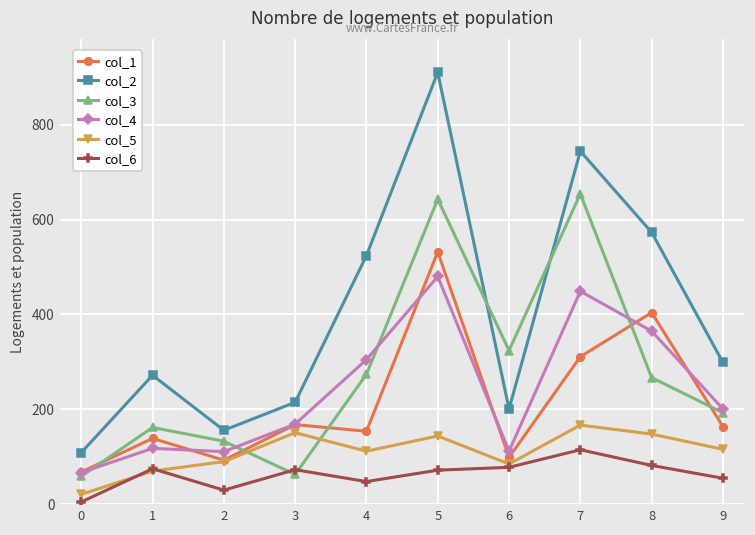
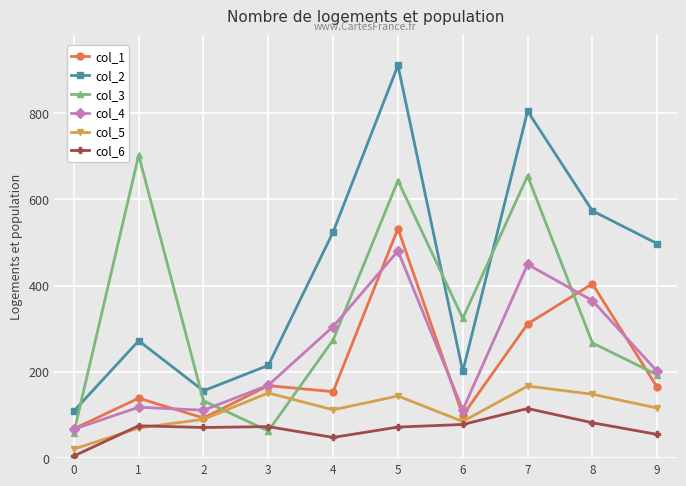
  {
    "col_2": {
      "0": 110,
      "1": 270,
      "2": 160,
      "3": 220,
      "4": 520,
      "5": 910,
      "6": 200,
-     "7": 740,
+     "7": 800,
      "8": 570,
-     "9": 300
+     "9": 500
    },
    "col_3": {
      "0": 60,
-     "1": 160,
+     "1": 700,
      "2": 130,
      "3": 60,
      "4": 270,
      "5": 640,
      "6": 320,
      "7": 650,
      "8": 270,
      "9": 190
    },
    "col_4": {
      "1": 120,
      "2": 110,
      "4": 310,
      "5": 480,
      "6": 110,
      "7": 450,
      "8": 370,
      "9": 200
    },
    "col_6": {
      "0": 10,
-     "2": 30,
+     "2": 70,
      "3": 70,
      "4": 50,
      "5": 70,
      "6": 80,
      "7": 120,
      "8": 80,
      "9": 60
    }
  }
